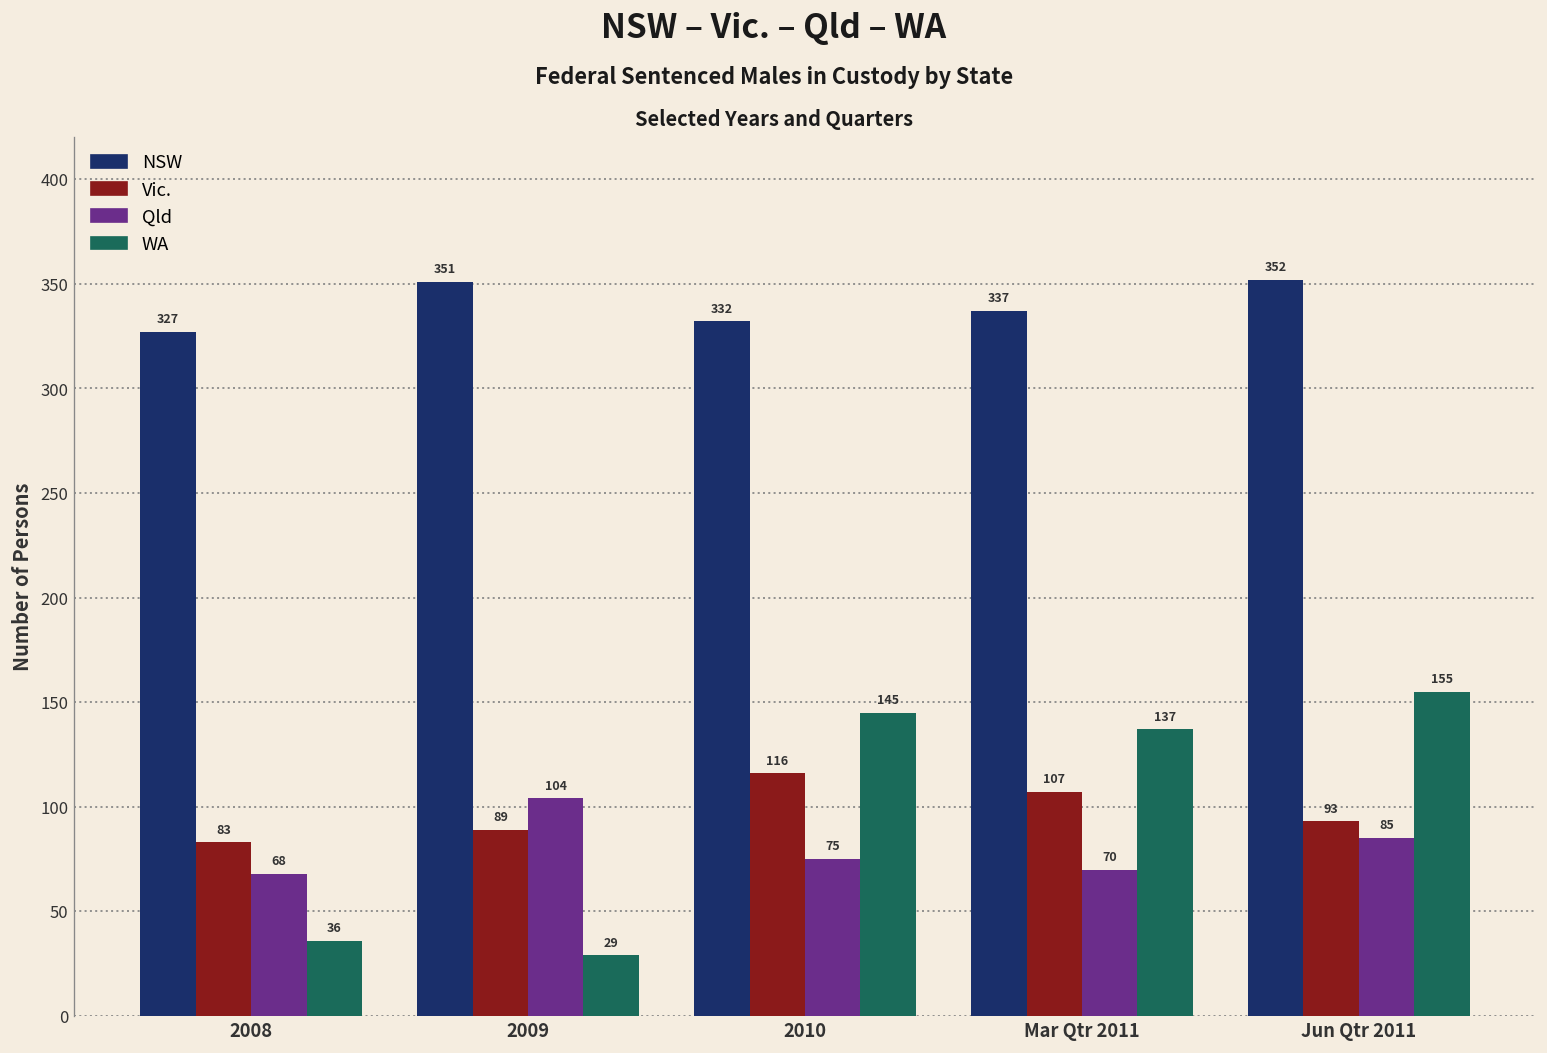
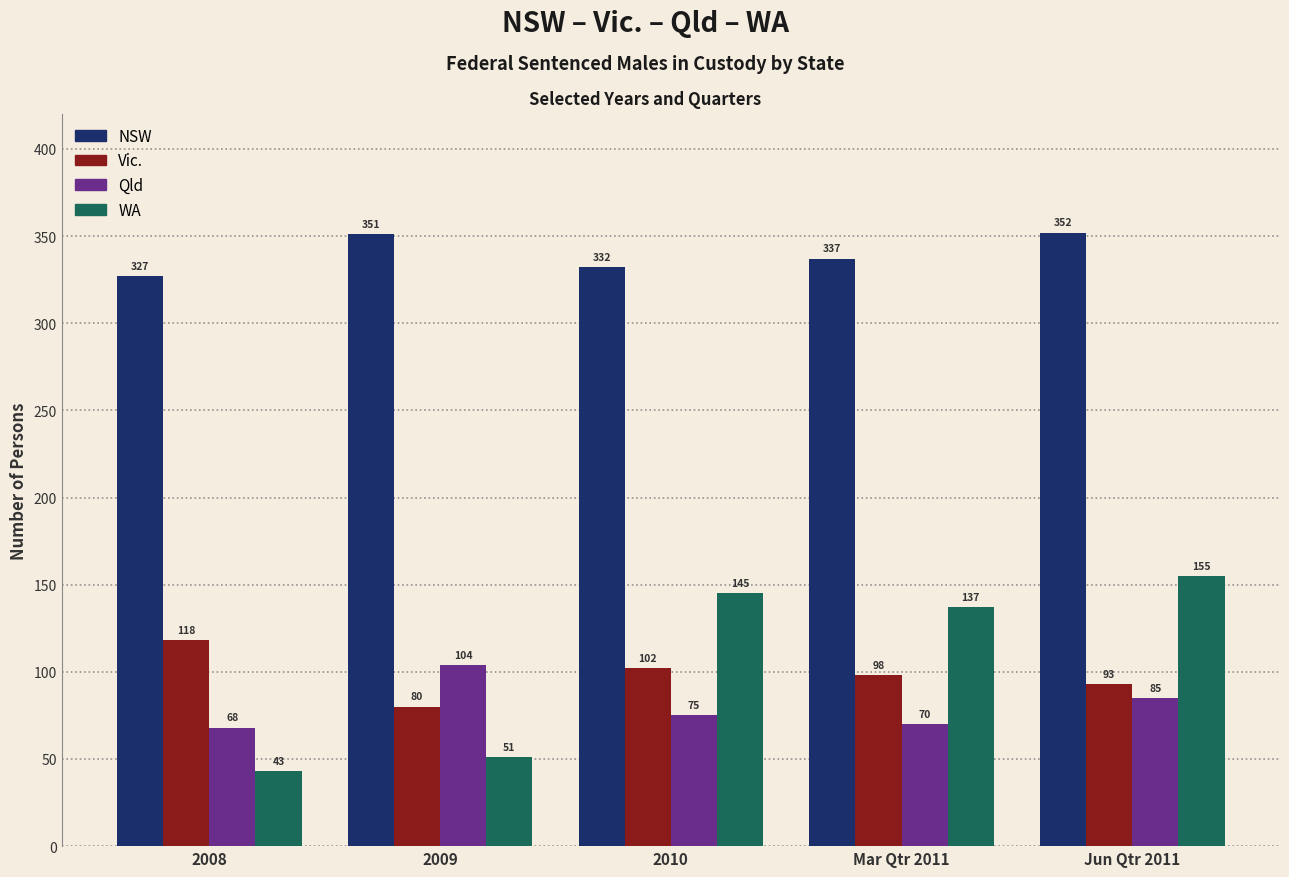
  {
    "NSW": {
      "2008": 327,
      "2009": 351,
      "2010": 332,
      "Mar Qtr 2011": 337,
      "Jun Qtr 2011": 352
    },
    "Vic.": {
-     "2008": 83,
-     "2009": 89,
-     "2010": 116,
-     "Mar Qtr 2011": 107,
+     "2008": 118,
+     "2009": 80,
+     "2010": 102,
+     "Mar Qtr 2011": 98,
      "Jun Qtr 2011": 93
    },
    "Qld": {
      "2008": 68,
      "2009": 104,
      "2010": 75,
      "Mar Qtr 2011": 70,
      "Jun Qtr 2011": 85
    },
    "WA": {
-     "2008": 36,
-     "2009": 29,
+     "2008": 43,
+     "2009": 51,
      "2010": 145,
      "Mar Qtr 2011": 137,
      "Jun Qtr 2011": 155
    }
  }
